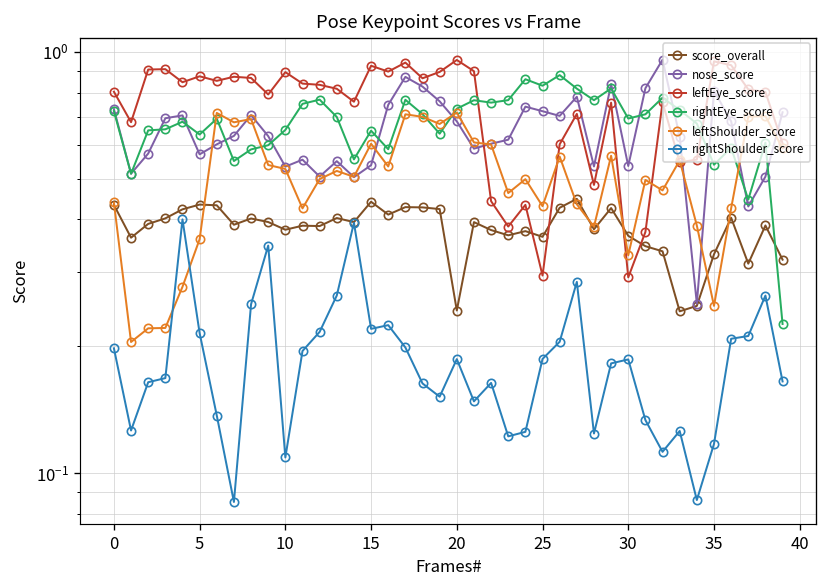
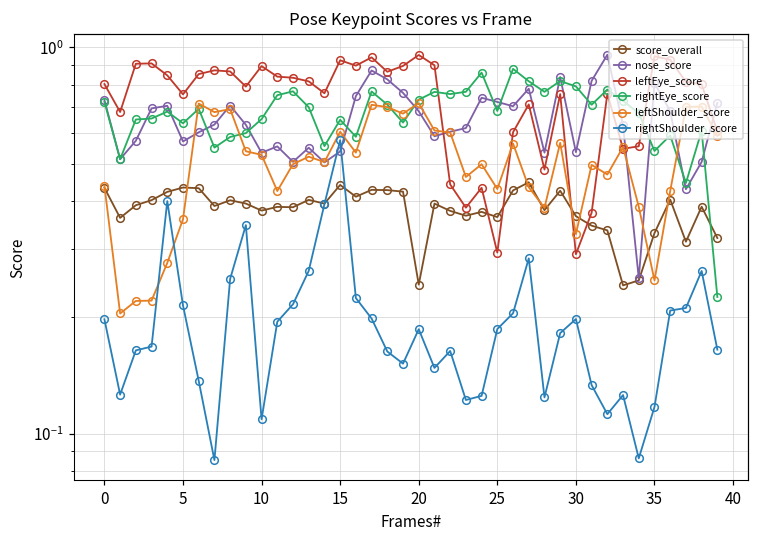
  {
    "score_overall": {
      "5": 0.43,
      "10": 0.38,
      "15": 0.44,
      "20": 0.24,
      "25": 0.36,
      "30": 0.37,
      "35": 0.33
    },
    "nose_score": {
      "5": 0.57,
      "15": 0.54,
      "20": 0.68,
      "25": 0.72,
      "30": 0.54
    },
    "leftEye_score": {
      "0": 0.80,
-     "5": 0.87,
+     "5": 0.76,
      "10": 0.89,
      "15": 0.93,
      "20": 0.96,
      "25": 0.29,
      "30": 0.29
    },
    "rightEye_score": {
      "5": 0.64,
      "10": 0.65,
      "15": 0.65,
      "20": 0.73,
-     "25": 0.83,
-     "30": 0.69,
+     "25": 0.68,
+     "30": 0.79,
      "35": 0.54
    },
    "leftShoulder_score": {
      "5": 0.36,
      "15": 0.60,
      "20": 0.72,
      "25": 0.43,
      "30": 0.33,
      "35": 0.25
    },
    "rightShoulder_score": {
      "0": 0.20,
      "5": 0.21,
      "10": 0.11,
-     "15": 0.22,
+     "15": 0.58,
      "20": 0.19,
      "25": 0.19,
-     "30": 0.19,
+     "30": 0.20,
      "35": 0.117
    }
  }
